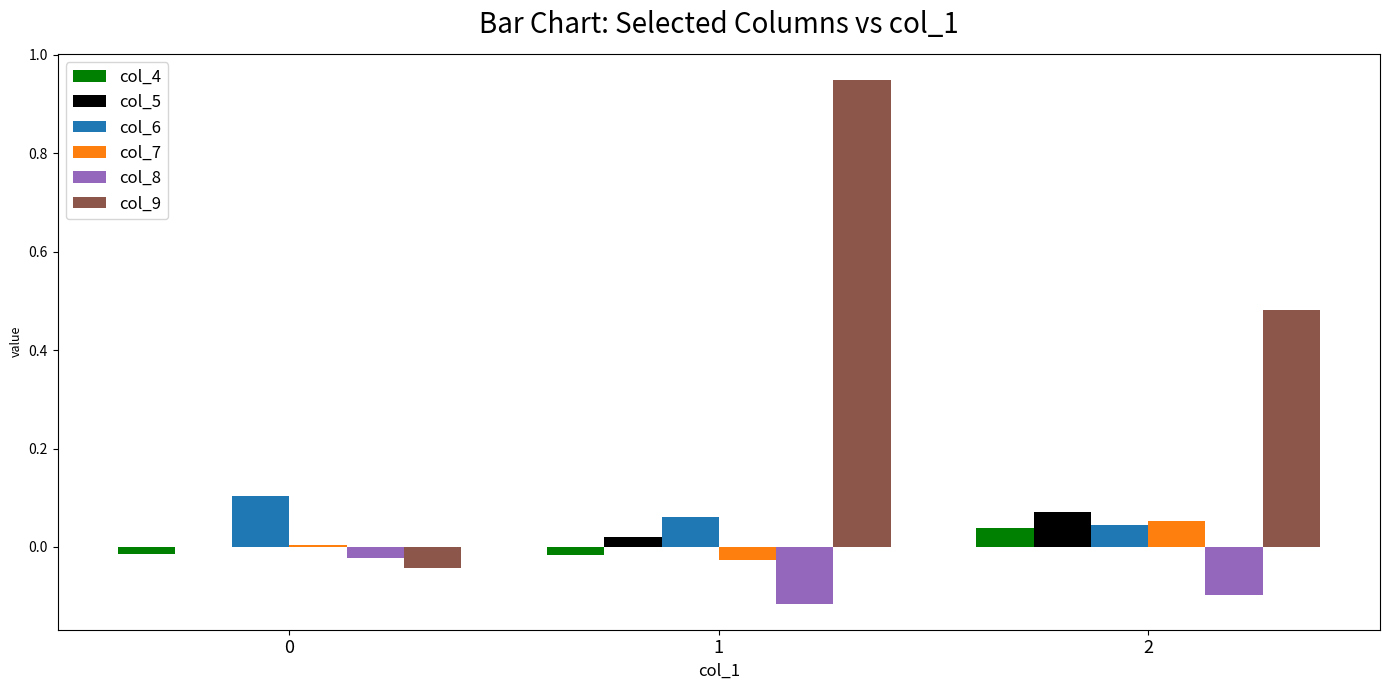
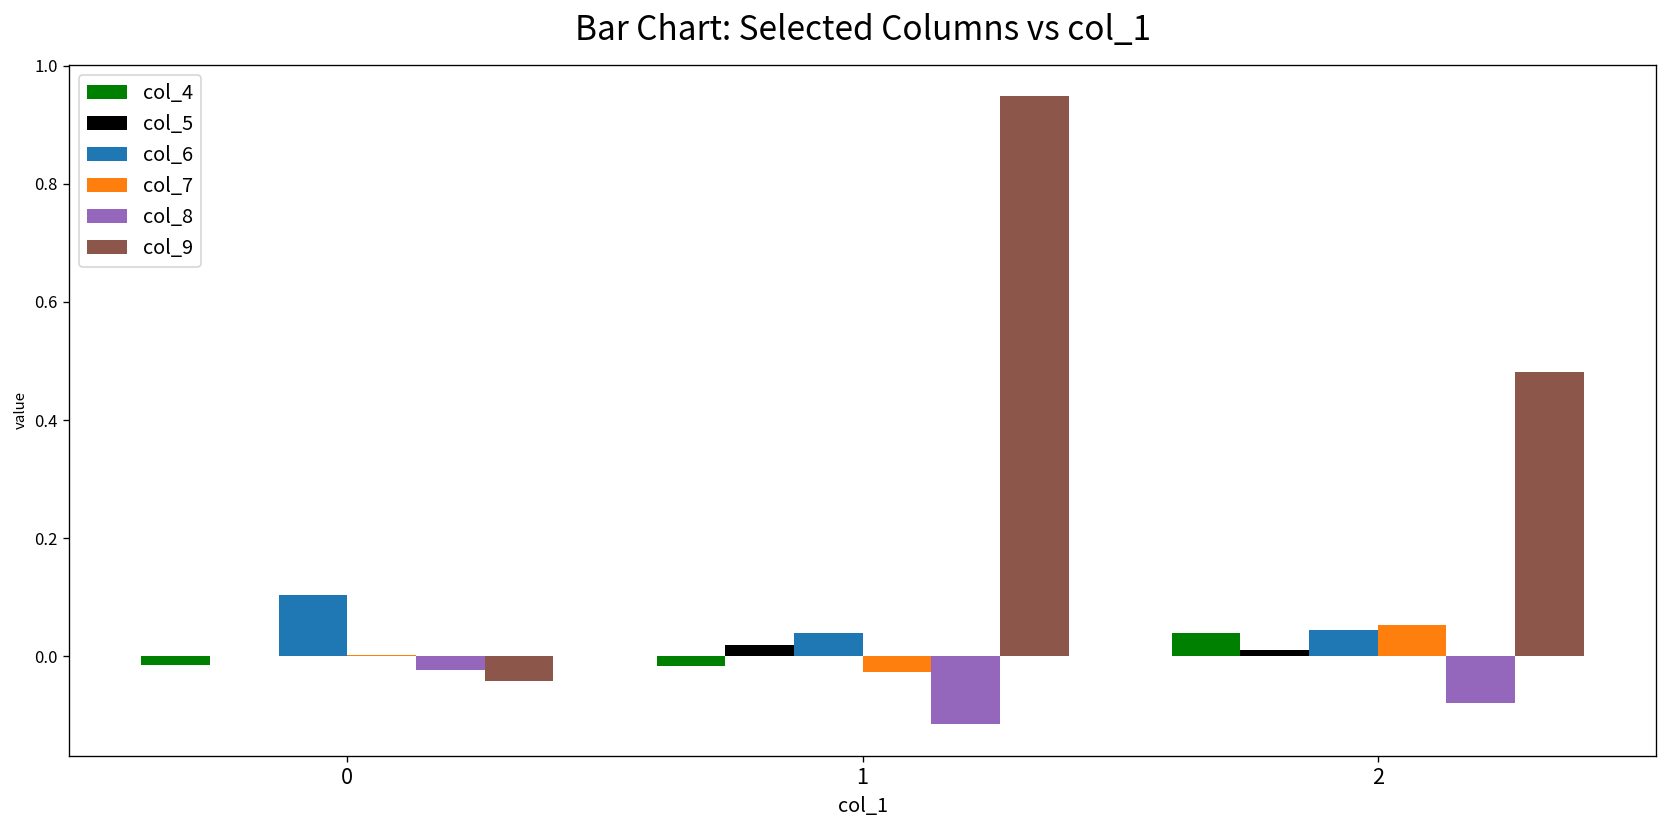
  {
    "col_4": {
      "0": -0.01,
      "1": -0.02,
      "2": 0.04
    },
    "col_5": {
      "1": 0.02,
-     "2": 0.07
+     "2": 0.01
    },
    "col_6": {
      "0": 0.10,
-     "1": 0.06,
+     "1": 0.04,
      "2": 0.05
    },
    "col_7": {
      "1": -0.03,
      "2": 0.05
    },
    "col_8": {
      "0": -0.02,
      "1": -0.11,
-     "2": -0.10
+     "2": -0.08
    },
    "col_9": {
      "0": -0.04,
      "1": 0.95,
      "2": 0.48
    }
  }
